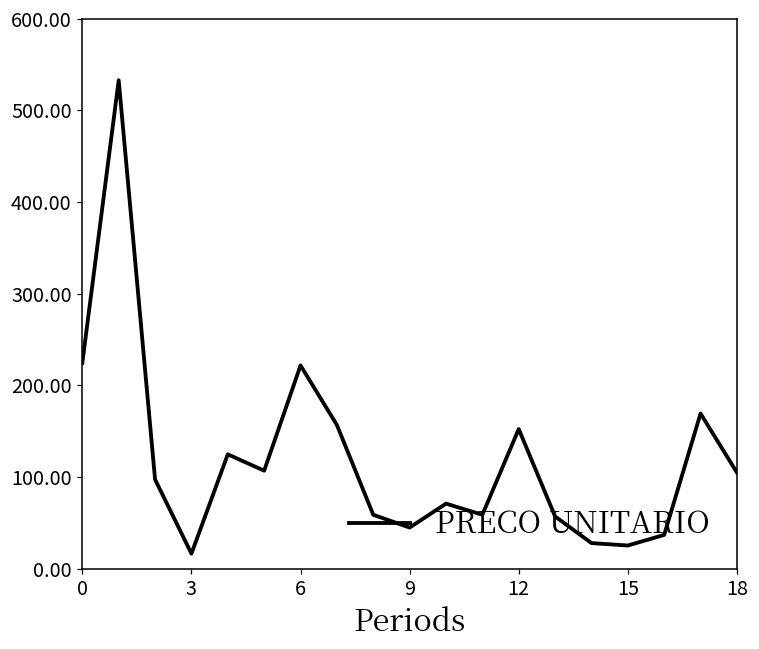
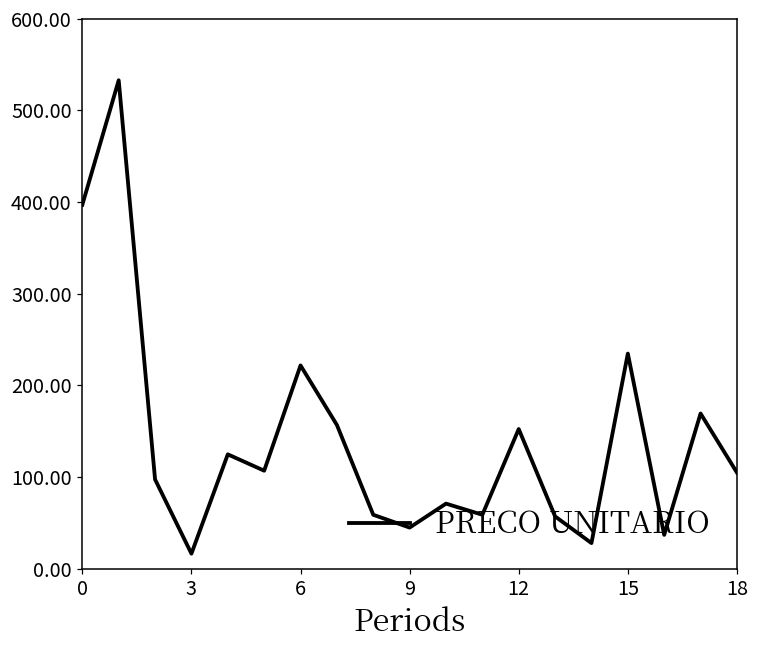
  {
-   "0": 220,
+   "0": 400,
    "3": 20,
    "6": 220,
    "9": 40,
    "12": 150,
-   "15": 30,
+   "15": 230,
    "18": 100
  }
